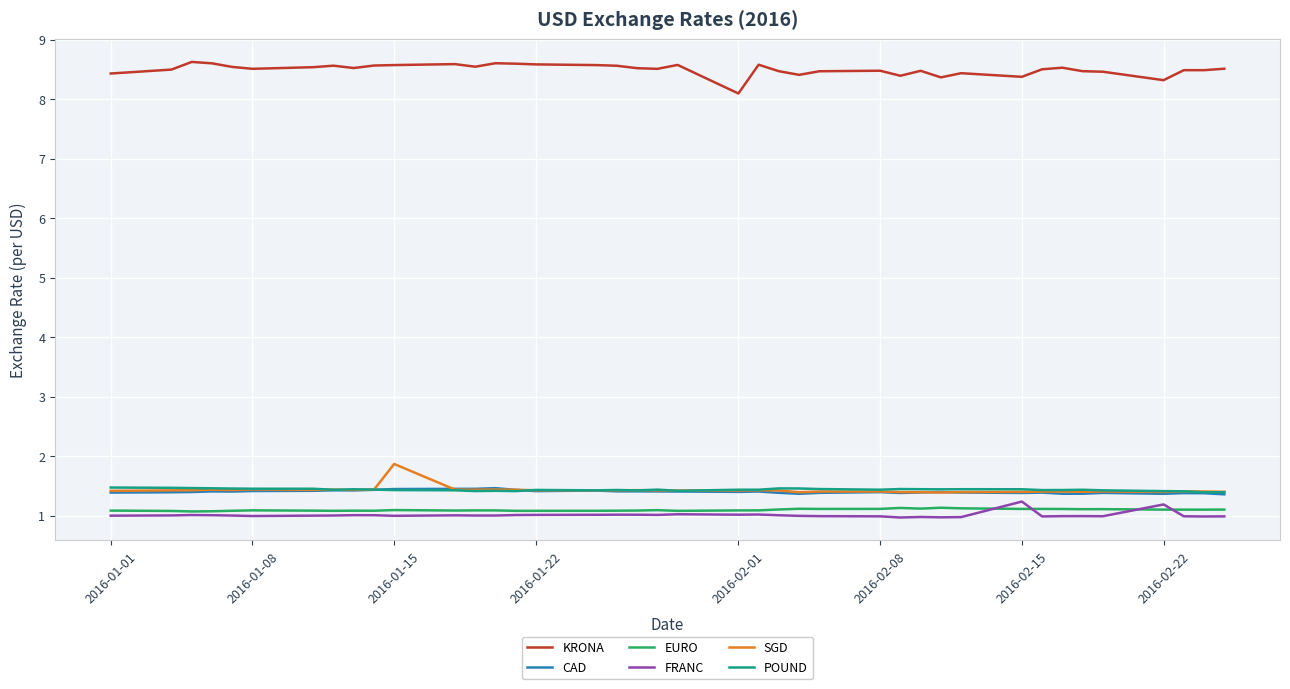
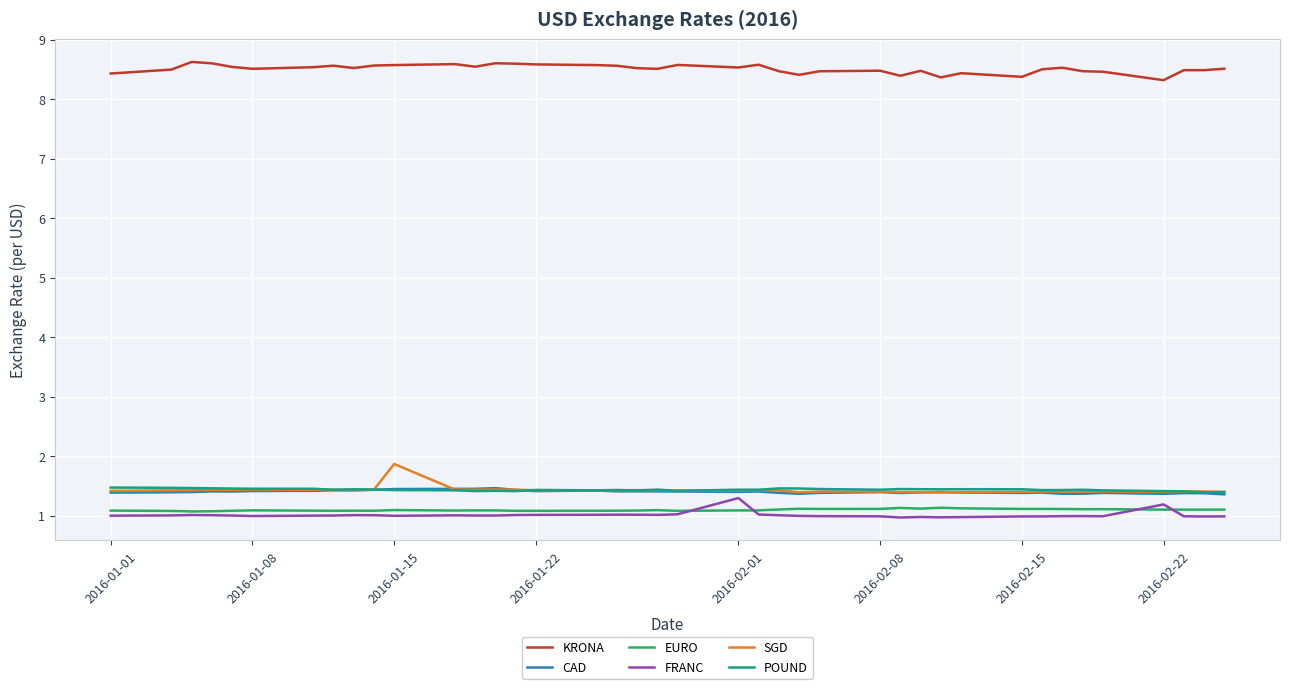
  {
    "KRONA": {
      "2016-01-01": 8.4,
      "2016-01-08": 8.5,
      "2016-01-15": 8.6,
      "2016-01-22": 8.6,
-     "2016-02-01": 8.1,
+     "2016-02-01": 8.5,
      "2016-02-08": 8.5,
      "2016-02-15": 8.4,
      "2016-02-22": 8.3
    },
    "FRANC": {
      "2016-01-01": 1.0,
      "2016-01-08": 1.0,
      "2016-01-15": 1.0,
      "2016-01-22": 1.0,
-     "2016-02-01": 1.0,
+     "2016-02-01": 1.3,
      "2016-02-08": 1.0,
-     "2016-02-15": 1.2,
+     "2016-02-15": 1.0,
      "2016-02-22": 1.2
    },
    "SGD": {
      "2016-01-15": 1.9
    }
  }
